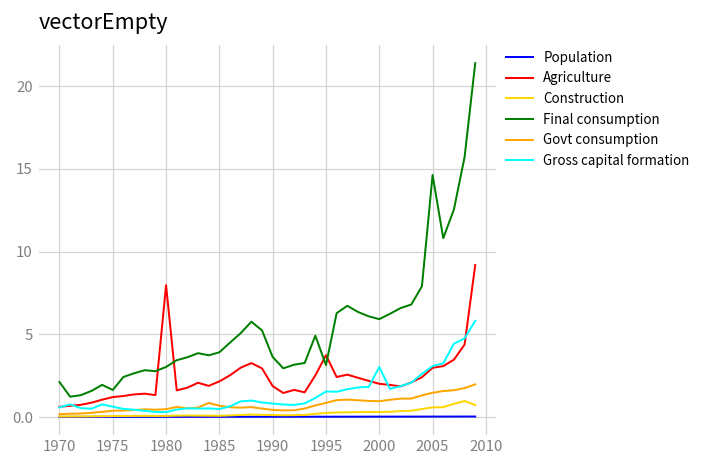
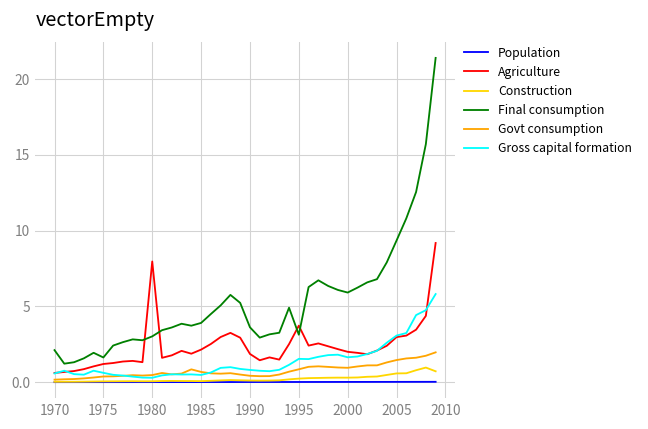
  {
    "Population": {
      "1995": 0.0,
      "2000": 0.0,
      "2005": 0.0
    },
    "Agriculture": {
      "1975": 1.2,
      "1980": 8.0,
      "1985": 2.2,
      "1990": 1.9,
      "1995": 3.7,
      "2000": 2.0
    },
    "Final consumption": {
      "1970": 2.1,
      "1975": 1.6,
      "1980": 3.0,
      "1985": 3.9,
      "1990": 3.6,
      "1995": 3.1,
      "2000": 5.9,
-     "2005": 14.6
+     "2005": 9.3
    },
    "Gross capital formation": {
      "1975": 0.6,
      "1985": 0.5,
      "1990": 0.8,
      "1995": 1.5,
-     "2000": 3.0
+     "2000": 1.6
    }
  }
